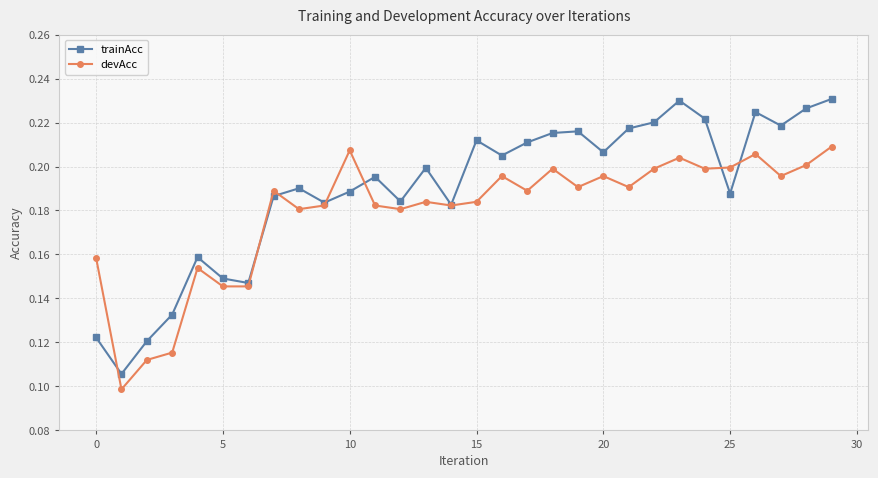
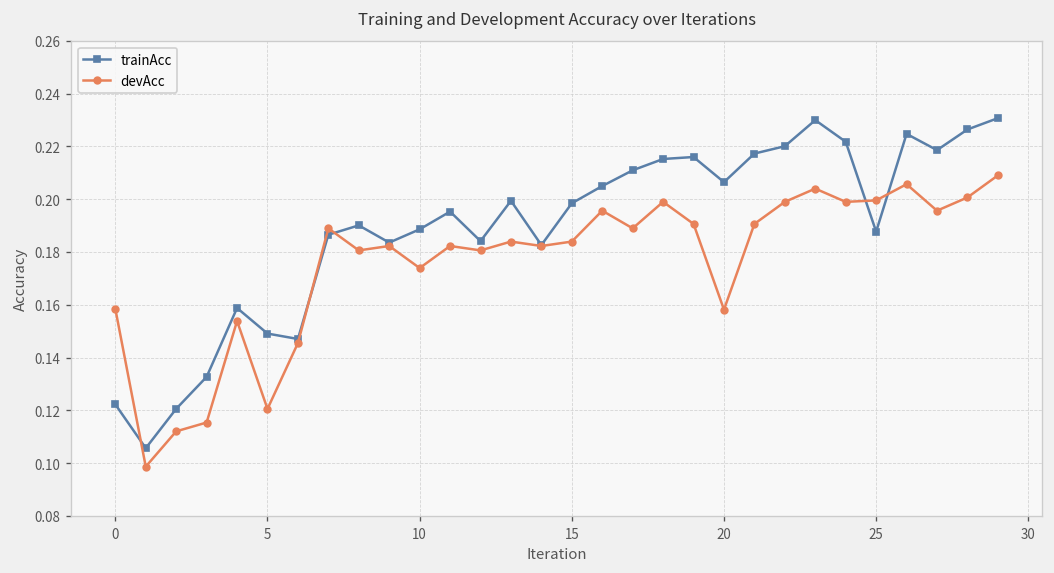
  {
    "trainAcc": {
      "0": 0.122,
      "5": 0.149,
      "10": 0.189,
-     "15": 0.212,
+     "15": 0.198,
      "20": 0.206,
      "25": 0.188
    },
    "devAcc": {
      "0": 0.158,
-     "5": 0.145,
-     "10": 0.207,
+     "5": 0.121,
+     "10": 0.174,
      "15": 0.184,
-     "20": 0.196,
+     "20": 0.158,
      "25": 0.200
    }
  }
